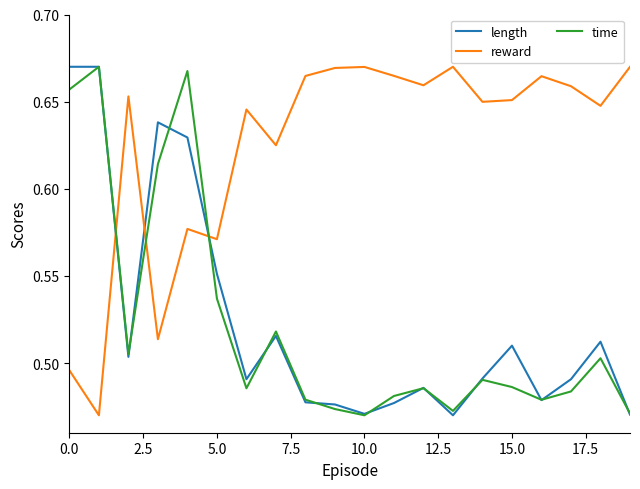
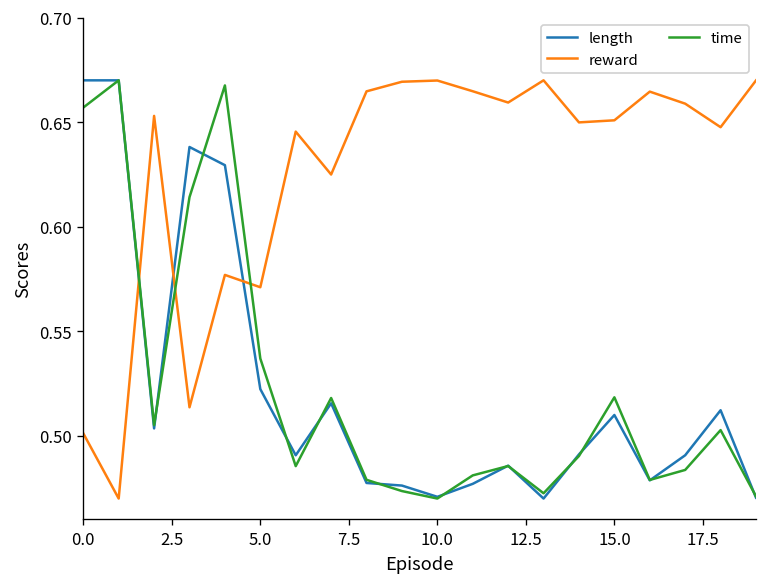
  {
    "length": {
      "0.0": 0.670,
-     "5.0": 0.551,
+     "5.0": 0.522,
      "15.0": 0.510
    },
    "reward": {
-     "0.0": 0.496,
+     "0.0": 0.501,
      "5.0": 0.571,
      "10.0": 0.670,
      "15.0": 0.651
    },
    "time": {
      "0.0": 0.657,
      "5.0": 0.537,
-     "15.0": 0.486
+     "15.0": 0.518
    }
  }
